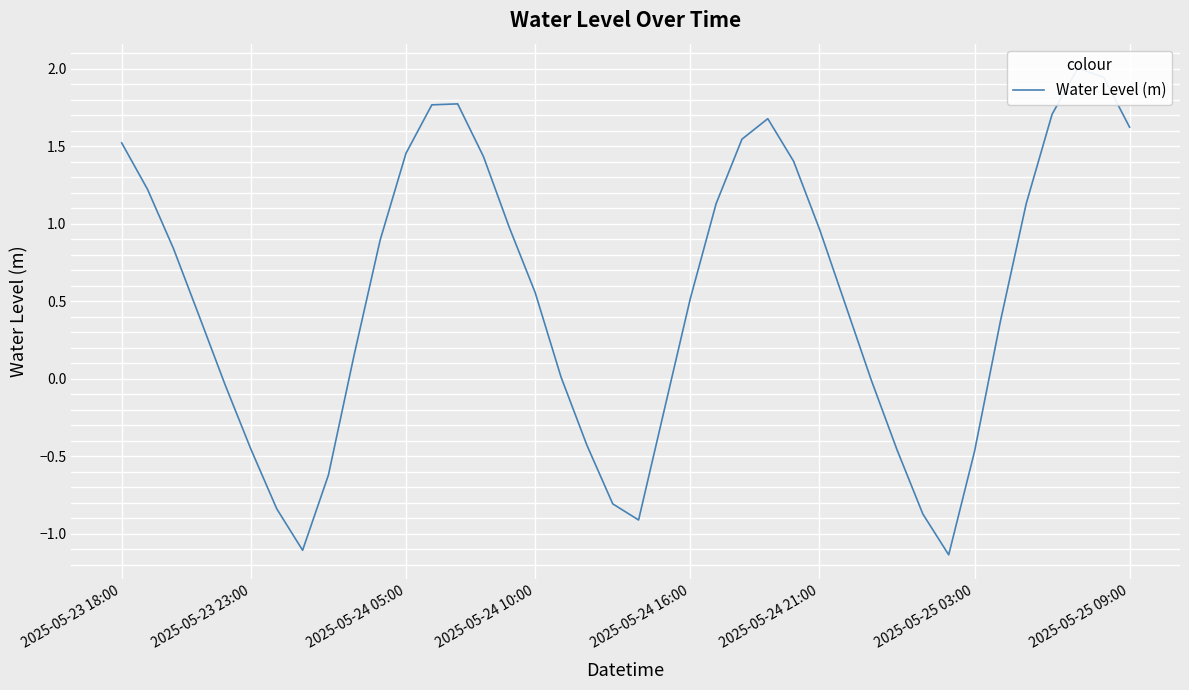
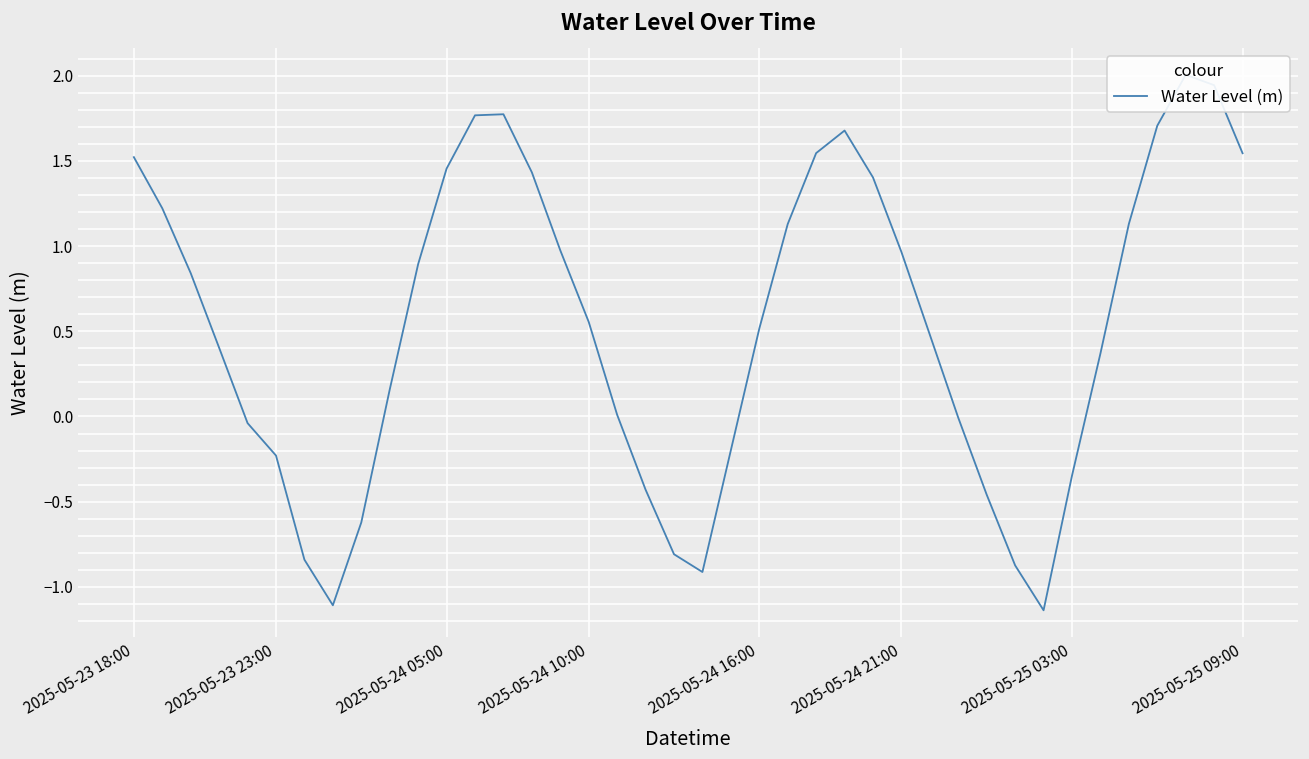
  {
    "2025-05-23 18:00": 1.52,
-   "2025-05-23 23:00": -0.46,
+   "2025-05-23 23:00": -0.23,
    "2025-05-24 05:00": 1.45,
    "2025-05-24 10:00": 0.55,
    "2025-05-24 16:00": 0.52,
    "2025-05-24 21:00": 0.97,
-   "2025-05-25 03:00": -0.47,
-   "2025-05-25 09:00": 1.62
+   "2025-05-25 03:00": -0.35,
+   "2025-05-25 09:00": 1.54
  }
